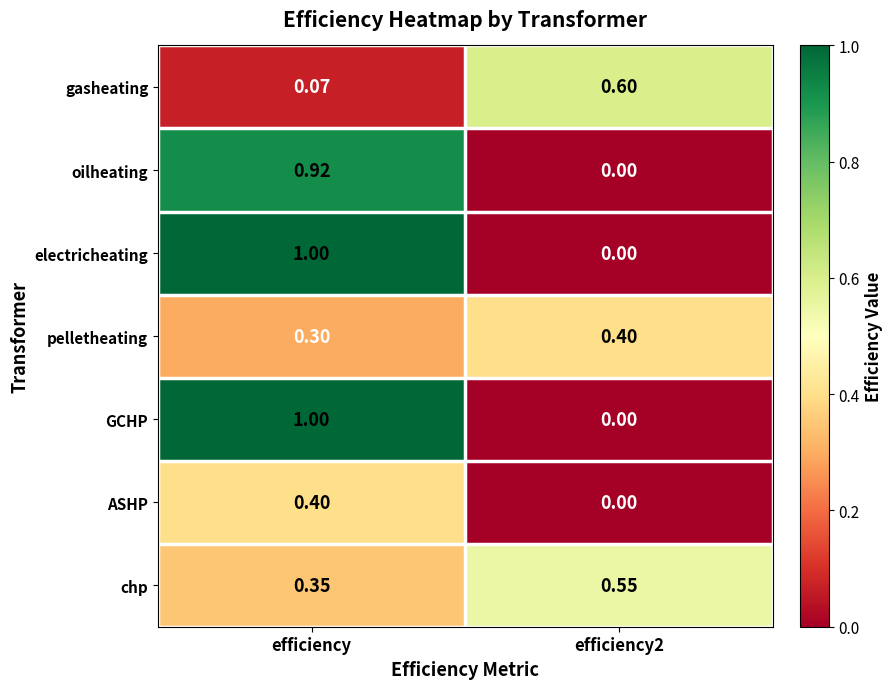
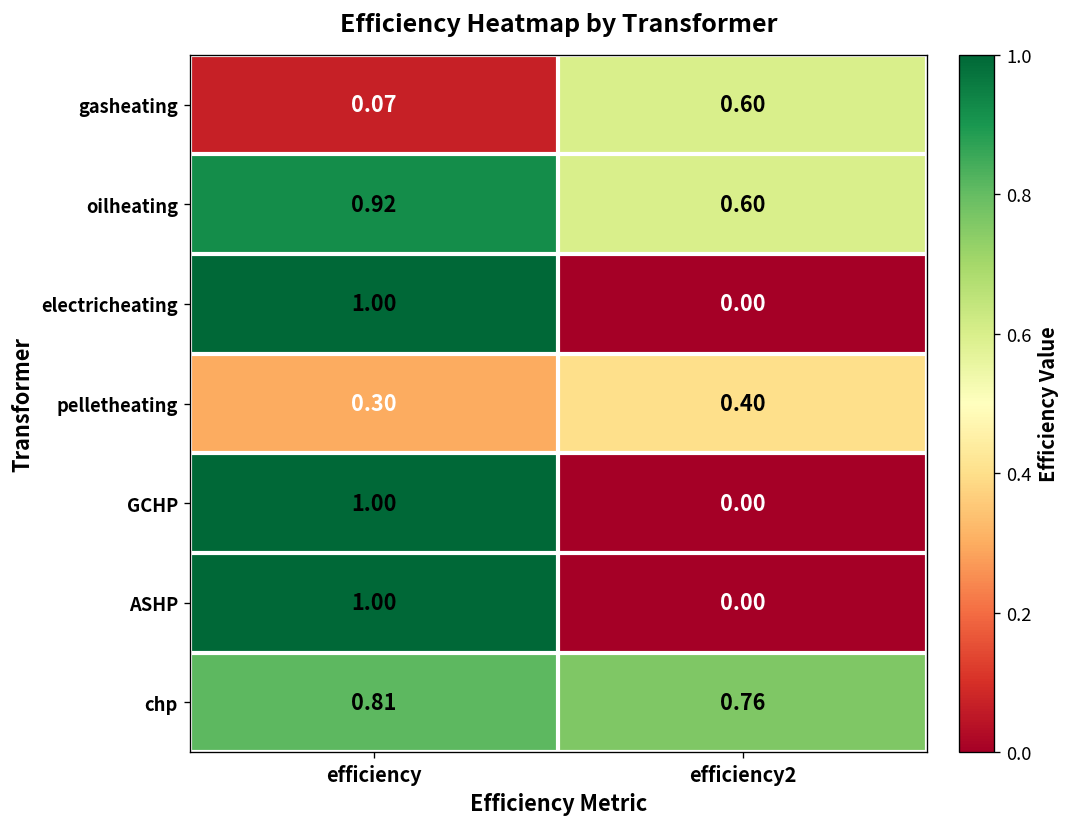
  {
    "gasheating": {
      "efficiency": 0.07,
      "efficiency2": 0.60
    },
    "oilheating": {
      "efficiency": 0.92,
-     "efficiency2": 0.00
+     "efficiency2": 0.60
    },
    "electricheating": {
      "efficiency": 1.00,
      "efficiency2": 0.00
    },
    "pelletheating": {
      "efficiency": 0.30,
      "efficiency2": 0.40
    },
    "GCHP": {
      "efficiency": 1.00,
      "efficiency2": 0.00
    },
    "ASHP": {
-     "efficiency": 0.40,
+     "efficiency": 1.00,
      "efficiency2": 0.00
    },
    "chp": {
-     "efficiency": 0.35,
-     "efficiency2": 0.55
+     "efficiency": 0.81,
+     "efficiency2": 0.76
    }
  }
